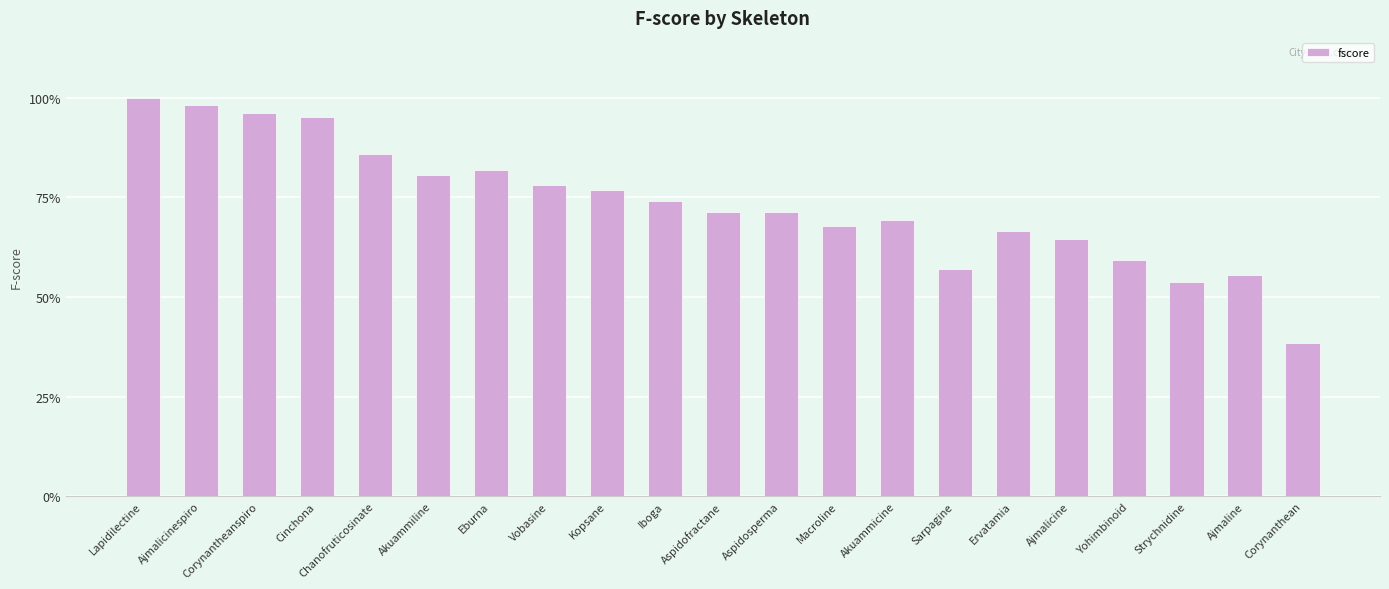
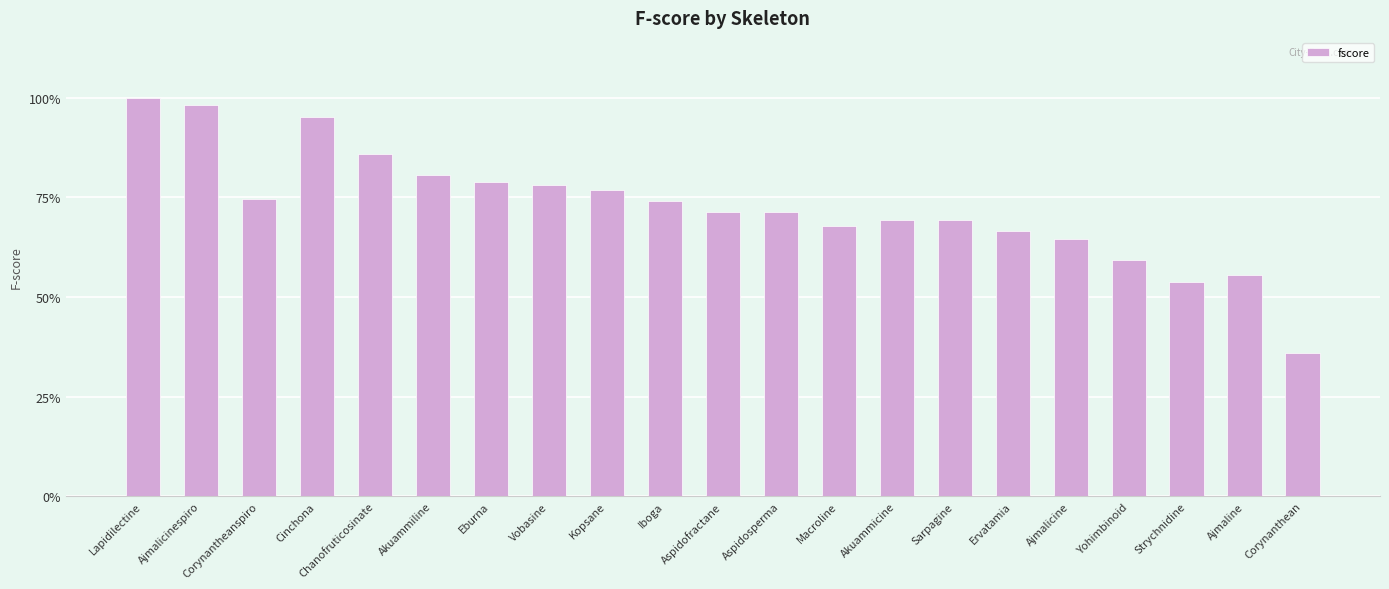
  {
    "Lapidilectine": "100%",
    "Ajmalicinespiro": "98%",
-   "Corynantheanspiro": "96%",
+   "Corynantheanspiro": "75%",
    "Cinchona": "95%",
    "Chanofruticosinate": "86%",
    "Akuammiline": "81%",
-   "Eburna": "82%",
+   "Eburna": "79%",
    "Vobasine": "78%",
    "Kopsane": "77%",
    "Iboga": "74%",
    "Aspidofractane": "71%",
    "Aspidosperma": "71%",
    "Macroline": "68%",
    "Akuammicine": "69%",
-   "Sarpagine": "57%",
+   "Sarpagine": "69%",
    "Ervatamia": "67%",
    "Ajmalicine": "65%",
    "Yohimbinoid": "59%",
    "Strychnidine": "54%",
    "Ajmaline": "56%",
-   "Corynanthean": "38%"
+   "Corynanthean": "36%"
  }
